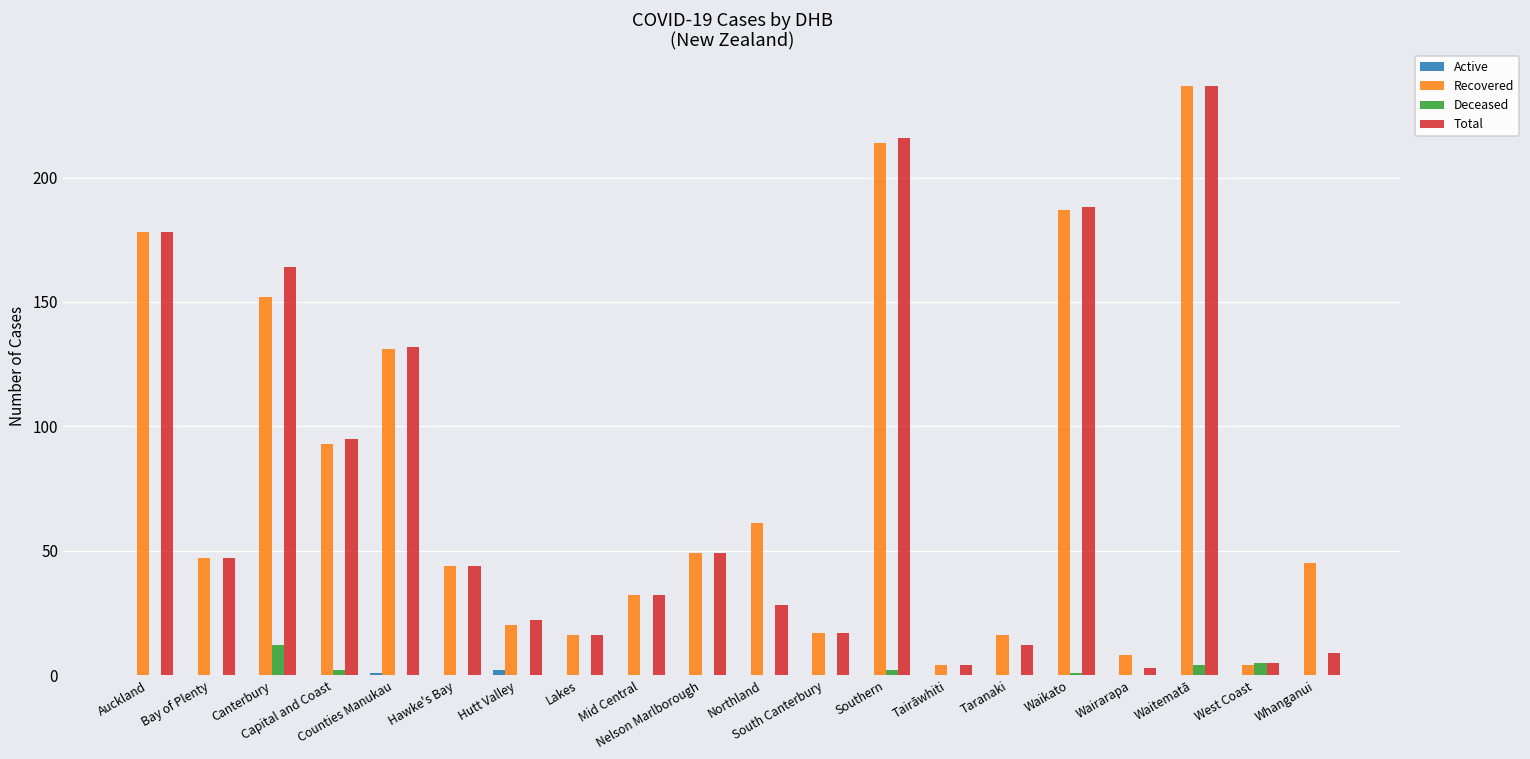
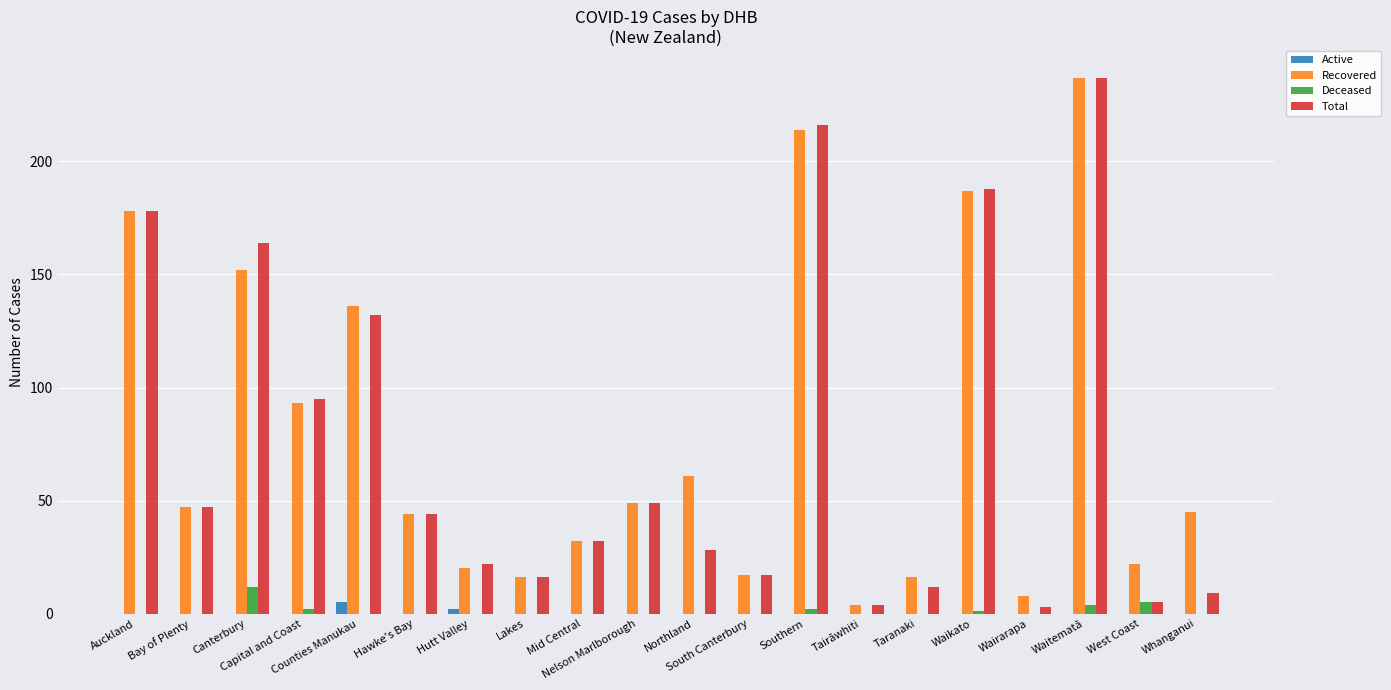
  {
    "Active": {
      "Auckland": 0,
      "Bay of Plenty": 0,
      "Canterbury": 0,
      "Capital and Coast": 0,
-     "Counties Manukau": 1,
+     "Counties Manukau": 5,
      "Hawke's Bay": 0,
      "Hutt Valley": 2,
      "Lakes": 0,
      "Mid Central": 0,
      "Nelson Marlborough": 0,
      "Northland": 0,
      "South Canterbury": 0,
      "Southern": 0,
      "Tairāwhiti": 0,
      "Taranaki": 0,
      "Waikato": 0,
      "Wairarapa": 0,
      "Waitematā": 0,
      "West Coast": 0,
      "Whanganui": 0
    },
    "Recovered": {
      "Auckland": 178,
      "Bay of Plenty": 47,
      "Canterbury": 152,
      "Capital and Coast": 93,
-     "Counties Manukau": 131,
+     "Counties Manukau": 136,
      "Hawke's Bay": 44,
      "Hutt Valley": 20,
      "Lakes": 16,
      "Mid Central": 32,
      "Nelson Marlborough": 49,
      "Northland": 61,
      "South Canterbury": 17,
      "Southern": 214,
      "Tairāwhiti": 4,
      "Taranaki": 16,
      "Waikato": 187,
      "Wairarapa": 8,
      "Waitematā": 237,
-     "West Coast": 4,
+     "West Coast": 22,
      "Whanganui": 45
    },
    "Deceased": {
      "Auckland": 0,
      "Bay of Plenty": 0,
      "Canterbury": 12,
      "Capital and Coast": 2,
      "Counties Manukau": 0,
      "Hawke's Bay": 0,
      "Hutt Valley": 0,
      "Lakes": 0,
      "Mid Central": 0,
      "Nelson Marlborough": 0,
      "Northland": 0,
      "South Canterbury": 0,
      "Southern": 2,
      "Tairāwhiti": 0,
      "Taranaki": 0,
      "Wairarapa": 0,
      "Waitematā": 4,
      "West Coast": 5,
      "Whanganui": 0
    },
    "Total": {
      "Auckland": 178,
      "Bay of Plenty": 47,
      "Canterbury": 164,
      "Capital and Coast": 95,
      "Counties Manukau": 132,
      "Hawke's Bay": 44,
      "Hutt Valley": 22,
      "Lakes": 16,
      "Mid Central": 32,
      "Nelson Marlborough": 49,
      "Northland": 28,
      "South Canterbury": 17,
      "Southern": 216,
      "Tairāwhiti": 4,
      "Taranaki": 12,
      "Waikato": 188,
      "Wairarapa": 3,
      "Waitematā": 237,
      "West Coast": 5,
      "Whanganui": 9
    }
  }
